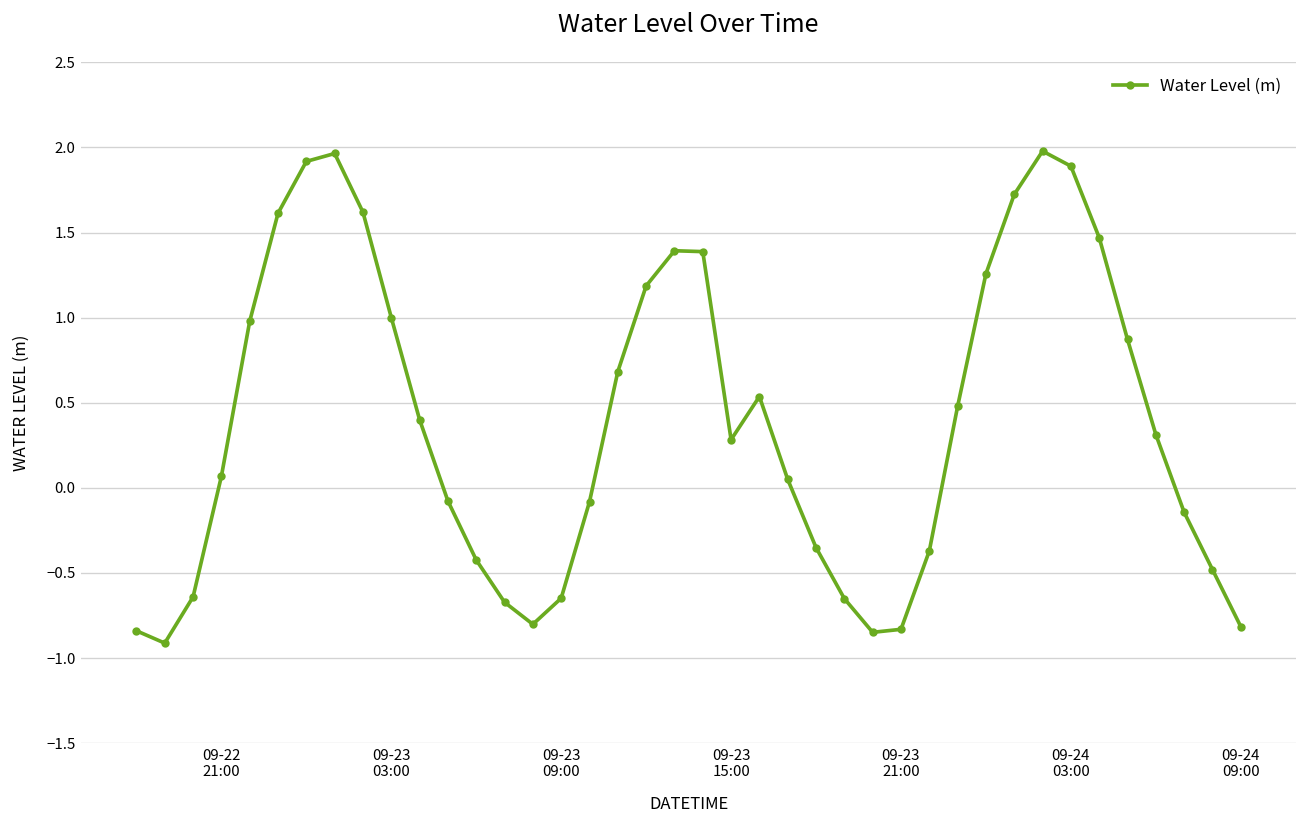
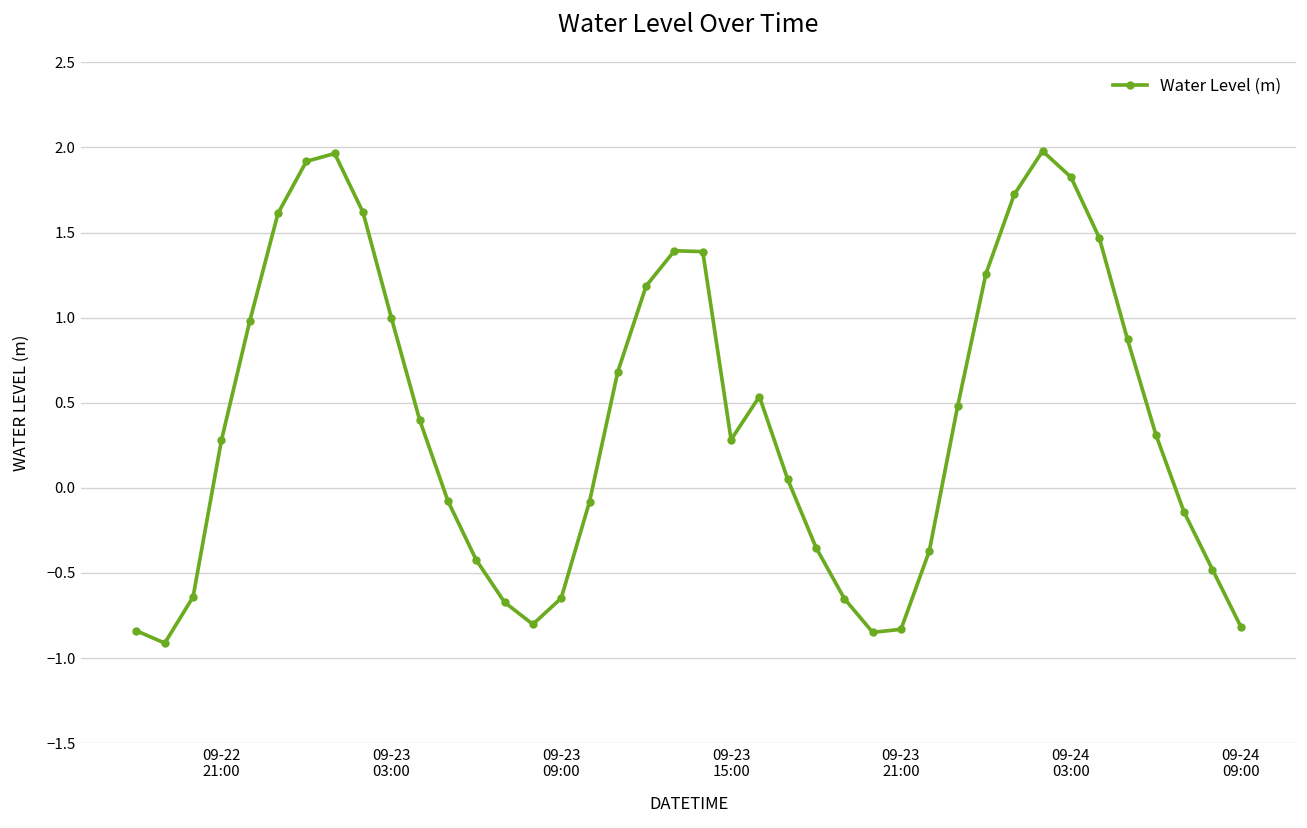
  {
-   "09-22 21:00": 0.07,
+   "09-22 21:00": 0.28,
    "09-23 03:00": 1.00,
    "09-23 09:00": -0.65,
    "09-23 15:00": 0.28,
    "09-23 21:00": -0.83,
-   "09-24 03:00": 1.89,
+   "09-24 03:00": 1.83,
    "09-24 09:00": -0.82
  }
